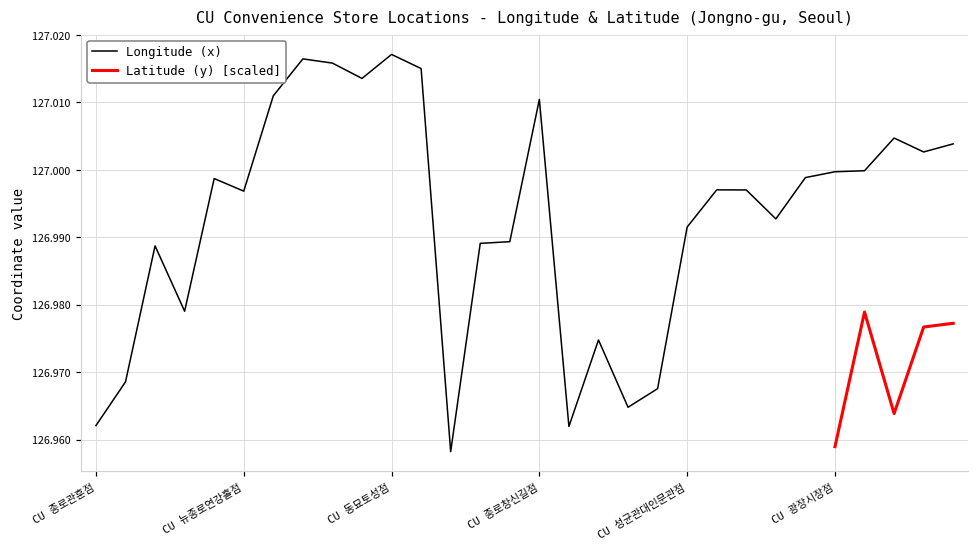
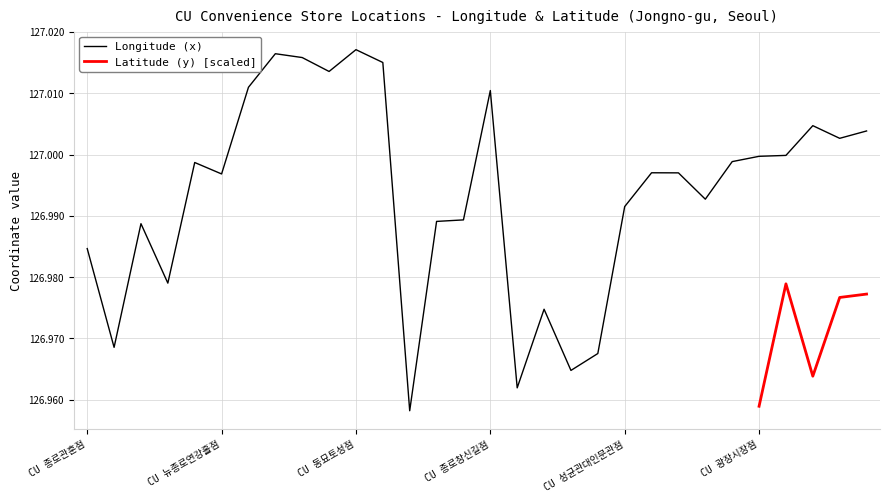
  {
    "Longitude (x)": {
-     "CU 종로관훈점": 126.962,
+     "CU 종로관훈점": 126.985,
      "CU 뉴종로연강홀점": 126.997,
      "CU 동묘토성점": 127.017,
      "CU 종로창신길점": 127.010,
      "CU 성균관대인문관점": 126.992,
      "CU 광장시장점": 127.000
    },
    "Latitude (y) [scaled]": {
      "CU 광장시장점": 126.959
    }
  }
